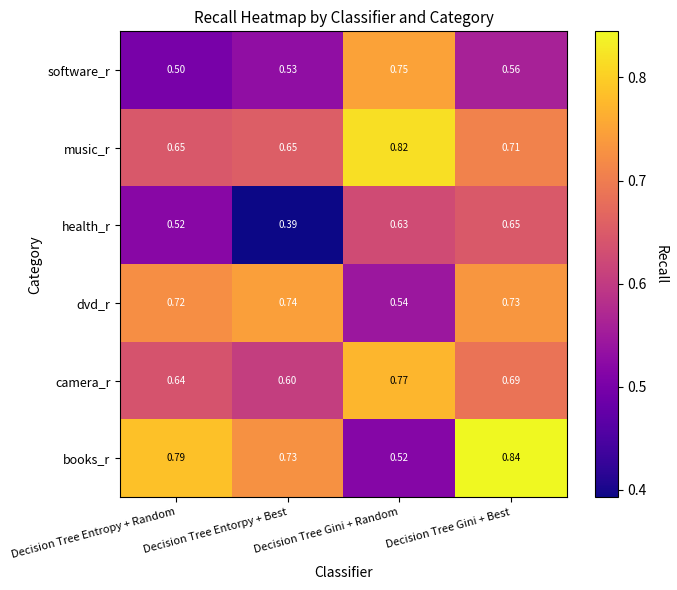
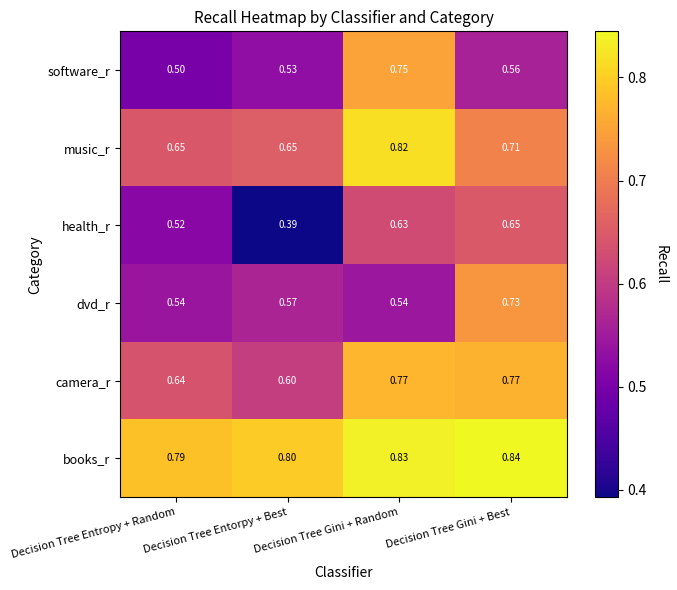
  {
    "software_r": {
      "Decision Tree Entropy + Random": 0.50,
      "Decision Tree Entorpy + Best": 0.53,
      "Decision Tree Gini + Random": 0.75,
      "Decision Tree Gini + Best": 0.56
    },
    "music_r": {
      "Decision Tree Entropy + Random": 0.65,
      "Decision Tree Entorpy + Best": 0.65,
      "Decision Tree Gini + Random": 0.82,
      "Decision Tree Gini + Best": 0.71
    },
    "health_r": {
      "Decision Tree Entropy + Random": 0.52,
      "Decision Tree Entorpy + Best": 0.39,
      "Decision Tree Gini + Random": 0.63,
      "Decision Tree Gini + Best": 0.65
    },
    "dvd_r": {
-     "Decision Tree Entropy + Random": 0.72,
-     "Decision Tree Entorpy + Best": 0.74,
+     "Decision Tree Entropy + Random": 0.54,
+     "Decision Tree Entorpy + Best": 0.57,
      "Decision Tree Gini + Random": 0.54,
      "Decision Tree Gini + Best": 0.73
    },
    "camera_r": {
      "Decision Tree Entropy + Random": 0.64,
      "Decision Tree Entorpy + Best": 0.60,
      "Decision Tree Gini + Random": 0.77,
-     "Decision Tree Gini + Best": 0.69
+     "Decision Tree Gini + Best": 0.77
    },
    "books_r": {
      "Decision Tree Entropy + Random": 0.79,
-     "Decision Tree Entorpy + Best": 0.73,
-     "Decision Tree Gini + Random": 0.52,
+     "Decision Tree Entorpy + Best": 0.80,
+     "Decision Tree Gini + Random": 0.83,
      "Decision Tree Gini + Best": 0.84
    }
  }
